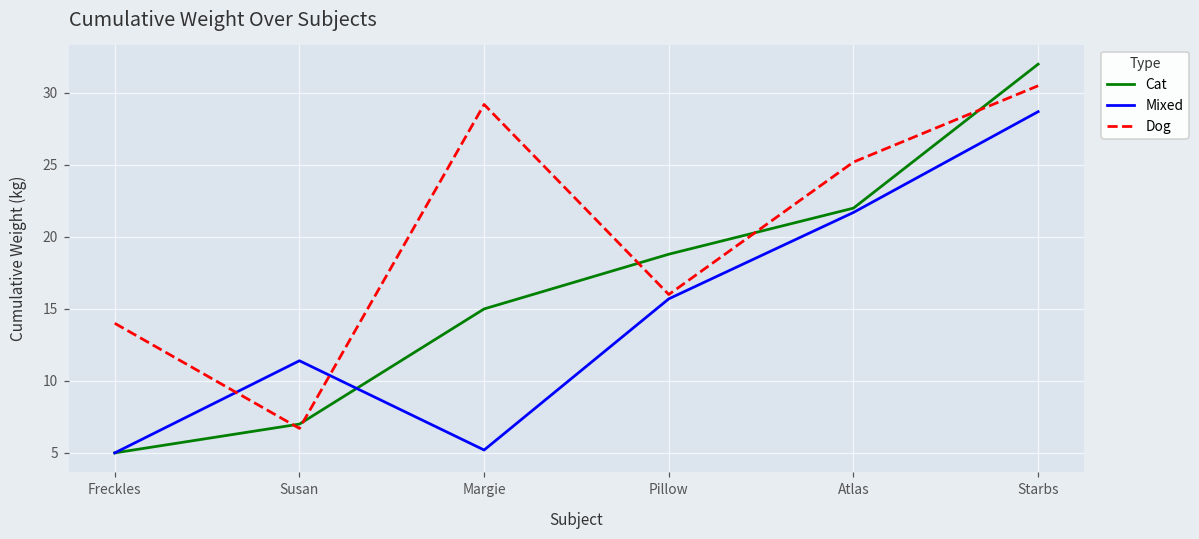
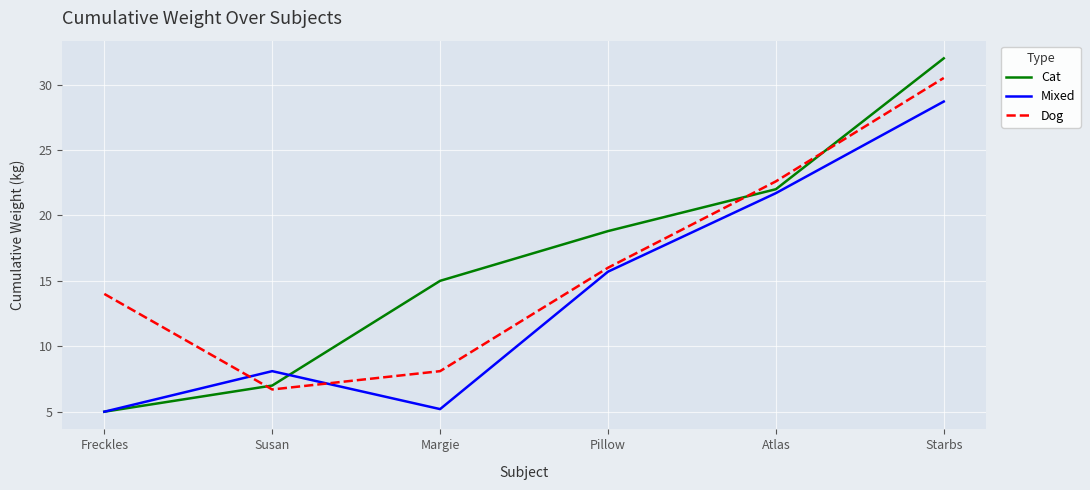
  {
    "Cat": {
      "Susan": 7.0,
      "Margie": 15.0,
      "Pillow": 18.8,
      "Atlas": 22.0,
      "Starbs": 32.0
    },
    "Mixed": {
-     "Susan": 11.4,
+     "Susan": 8.1,
      "Margie": 5.2,
      "Pillow": 15.7,
      "Atlas": 21.7,
      "Starbs": 28.7
    },
    "Dog": {
      "Freckles": 14.0,
      "Susan": 6.7,
-     "Margie": 29.2,
+     "Margie": 8.1,
      "Pillow": 16.0,
-     "Atlas": 25.2,
+     "Atlas": 22.6,
      "Starbs": 30.5
    }
  }
